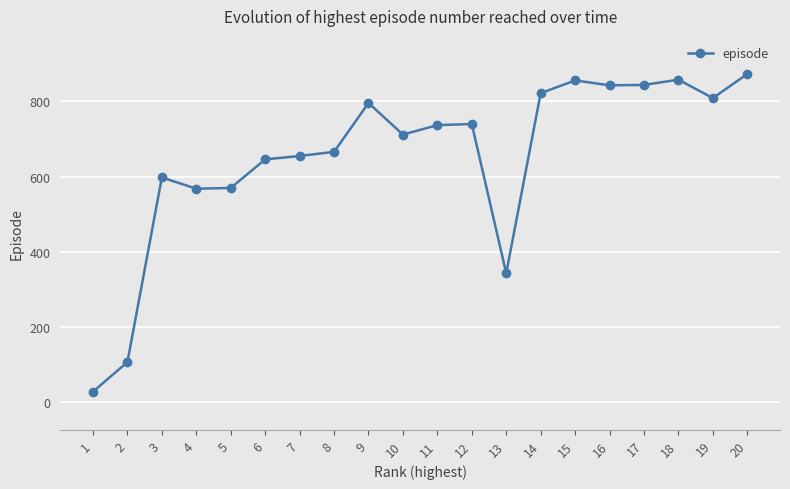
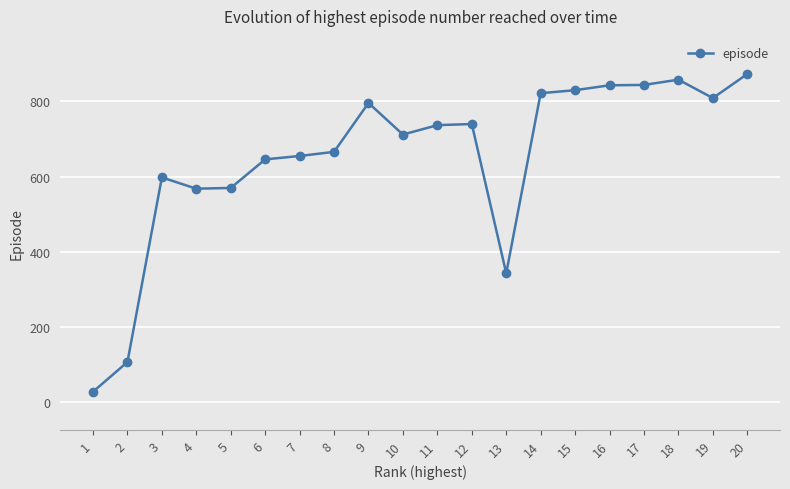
  {
    "1": 30,
    "2": 110,
    "3": 600,
    "4": 570,
    "5": 570,
    "6": 650,
    "7": 660,
    "8": 670,
    "9": 800,
    "10": 710,
    "11": 740,
    "12": 740,
    "13": 340,
    "14": 820,
-   "15": 860,
+   "15": 830,
    "16": 840,
    "17": 840,
    "18": 860,
    "19": 810,
    "20": 870
  }
